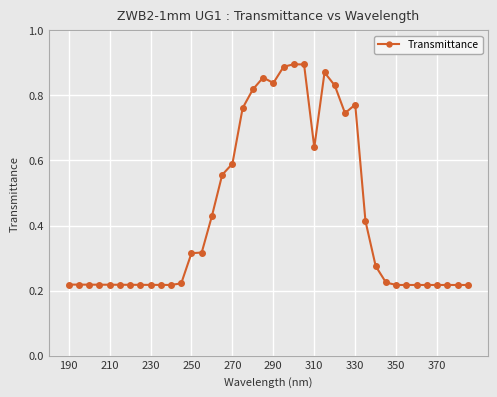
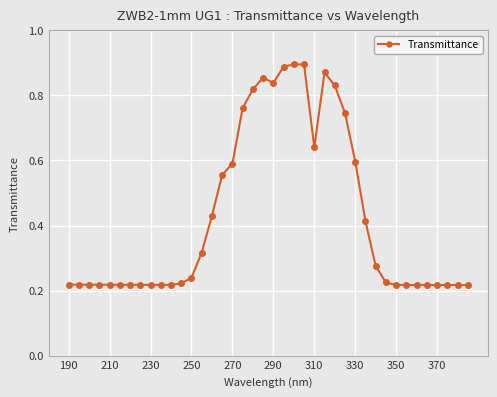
  {
    "190": 0.22,
    "210": 0.22,
    "230": 0.22,
-   "250": 0.31,
+   "250": 0.24,
    "270": 0.59,
    "290": 0.84,
    "310": 0.64,
-   "330": 0.77,
+   "330": 0.60,
    "350": 0.22,
    "370": 0.22
  }
